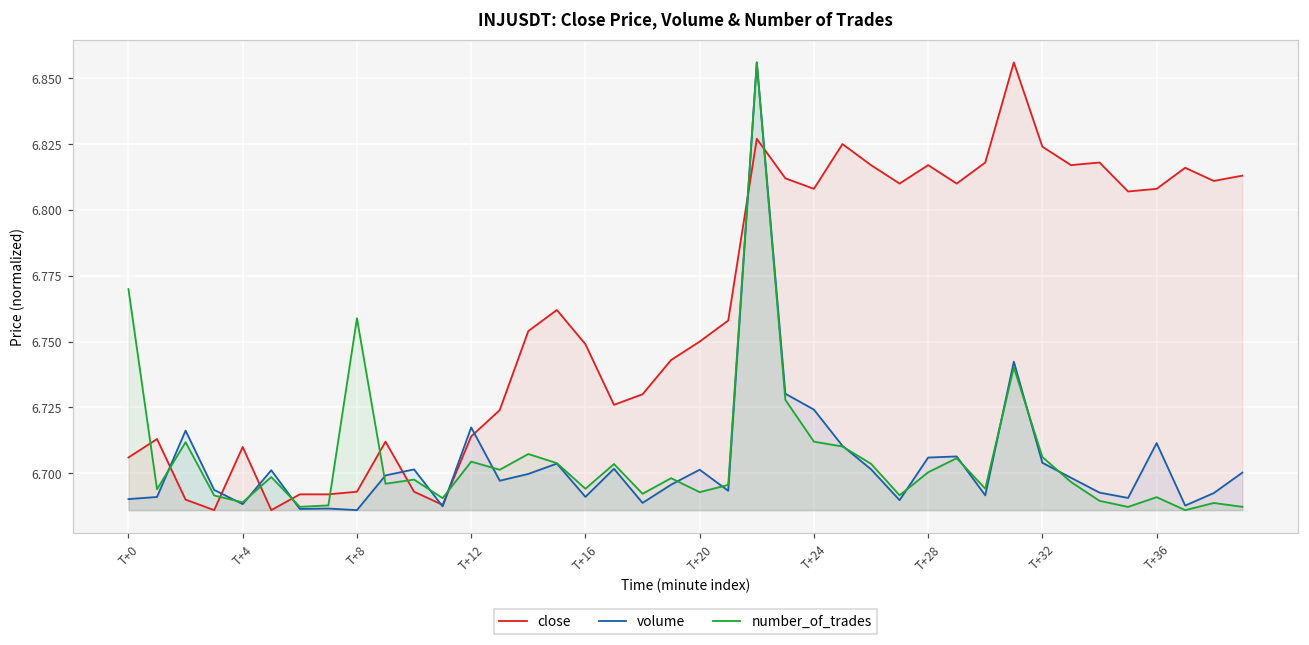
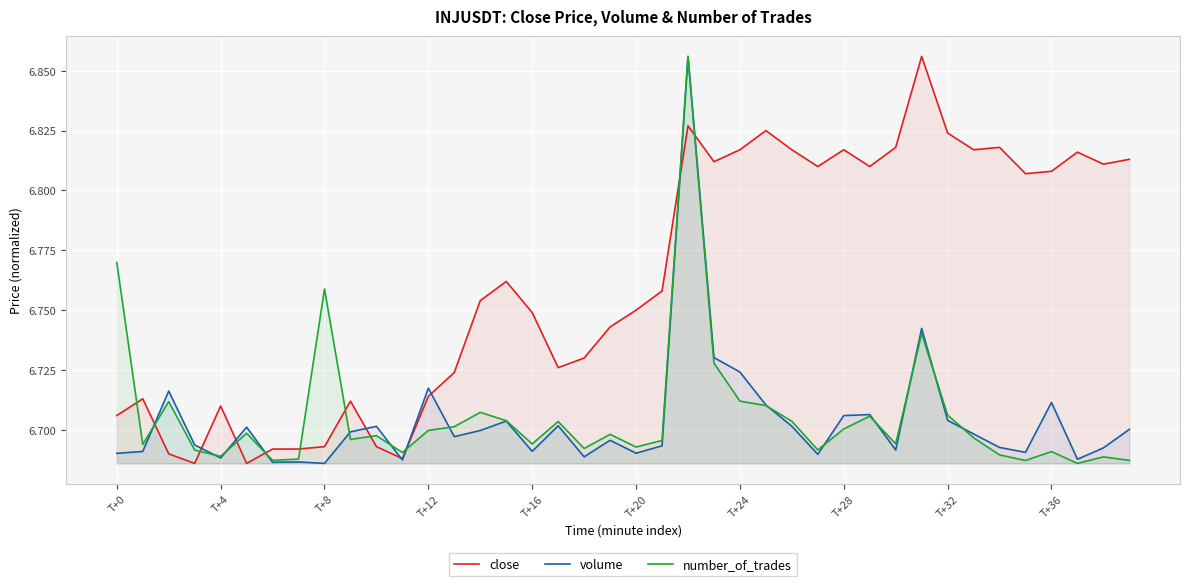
  {
    "close": {
      "T+0": 6.706,
      "T+4": 6.710,
      "T+8": 6.693,
      "T+12": 6.714,
      "T+16": 6.749,
      "T+20": 6.750,
-     "T+24": 6.808,
+     "T+24": 6.817,
      "T+28": 6.817,
      "T+32": 6.824,
      "T+36": 6.808
    },
    "volume": {
      "T+0": 6.690,
      "T+8": 6.686,
      "T+12": 6.717,
      "T+16": 6.691,
-     "T+20": 6.701,
+     "T+20": 6.690,
      "T+24": 6.724,
      "T+28": 6.706,
      "T+32": 6.704,
      "T+36": 6.711
    },
    "number_of_trades": {
      "T+0": 6.770,
      "T+8": 6.759,
-     "T+12": 6.704,
+     "T+12": 6.700,
      "T+16": 6.694,
      "T+20": 6.693,
      "T+24": 6.712,
      "T+28": 6.700,
      "T+32": 6.706,
      "T+36": 6.691
    }
  }
